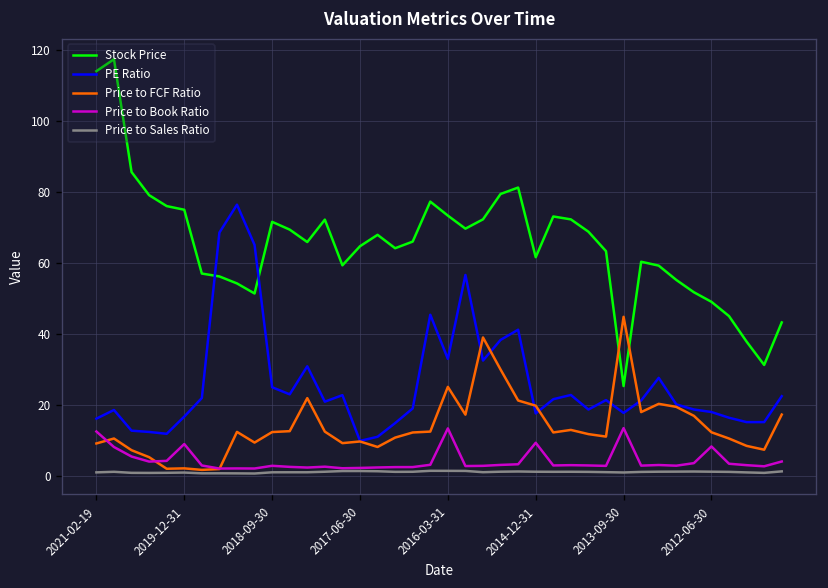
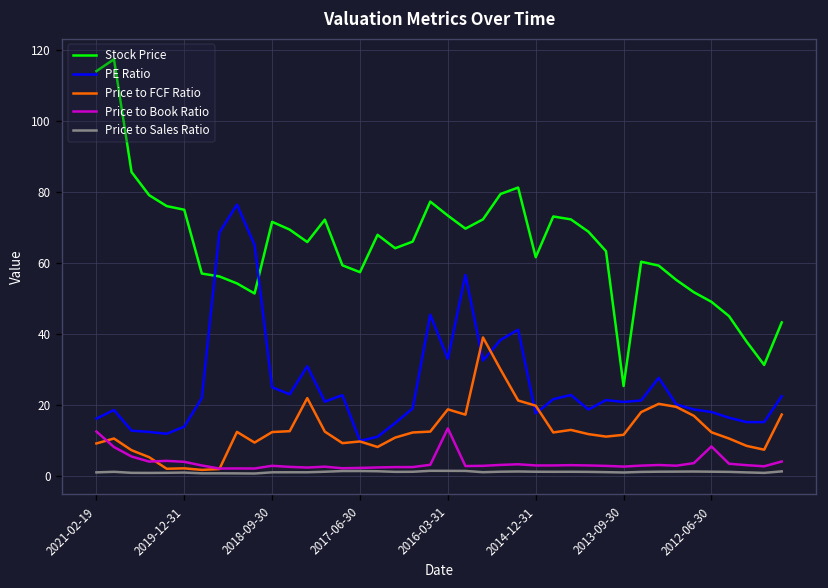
  {
    "Stock Price": {
      "2019-12-31": 75,
      "2018-09-30": 72,
-     "2017-06-30": 65,
+     "2017-06-30": 57,
      "2016-03-31": 73,
      "2014-12-31": 62,
      "2013-09-30": 25,
      "2012-06-30": 49
    },
    "PE Ratio": {
      "2021-02-19": 16,
-     "2019-12-31": 17,
+     "2019-12-31": 14,
      "2018-09-30": 25,
      "2016-03-31": 33,
      "2014-12-31": 18,
-     "2013-09-30": 18,
+     "2013-09-30": 21,
      "2012-06-30": 18
    },
    "Price to FCF Ratio": {
      "2021-02-19": 9,
      "2019-12-31": 2,
      "2018-09-30": 12,
-     "2016-03-31": 25,
+     "2016-03-31": 19,
      "2014-12-31": 20,
-     "2013-09-30": 45,
+     "2013-09-30": 12,
      "2012-06-30": 12
    },
    "Price to Book Ratio": {
      "2021-02-19": 13,
-     "2019-12-31": 9,
+     "2019-12-31": 4,
      "2018-09-30": 3,
      "2017-06-30": 2,
      "2016-03-31": 13,
-     "2014-12-31": 9,
-     "2013-09-30": 14,
+     "2014-12-31": 3,
+     "2013-09-30": 3,
      "2012-06-30": 8
    },
    "Price to Sales Ratio": {
      "2021-02-19": 1,
      "2019-12-31": 1,
      "2018-09-30": 1,
      "2017-06-30": 1,
      "2016-03-31": 2,
      "2014-12-31": 1,
      "2013-09-30": 1,
      "2012-06-30": 1
    }
  }
